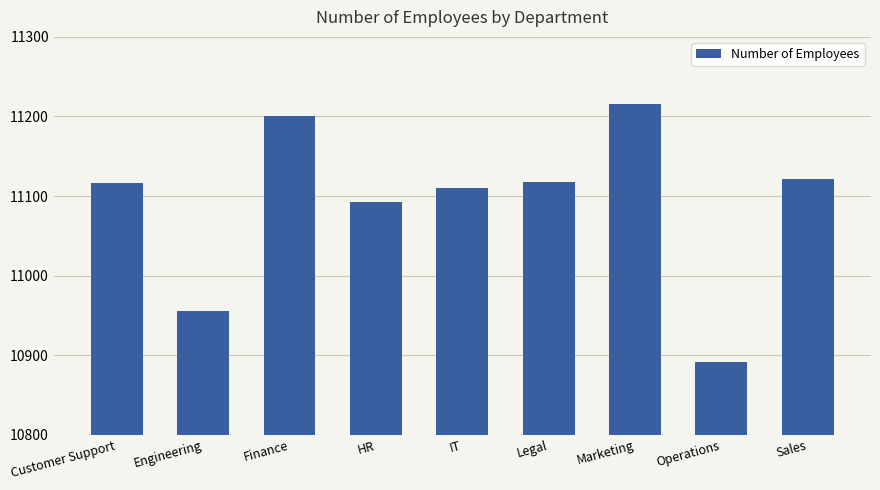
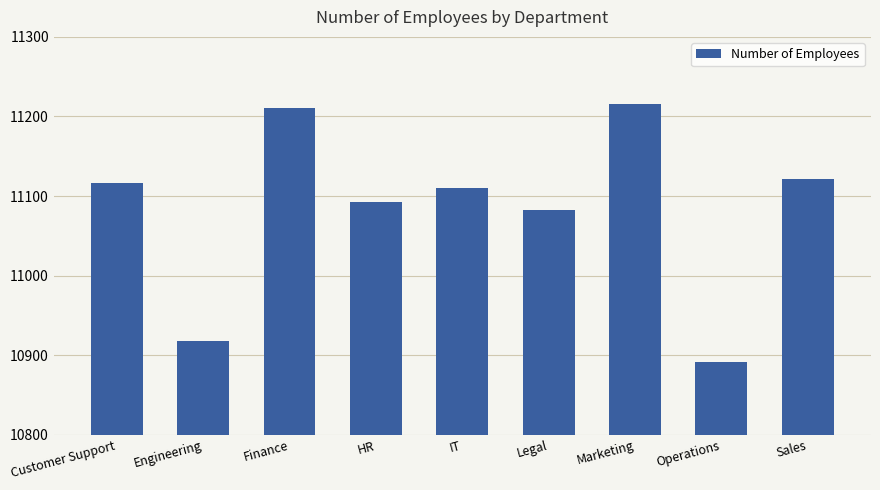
  {
    "Customer Support": 11120,
-   "Engineering": 10960,
-   "Finance": 11200,
+   "Engineering": 10920,
+   "Finance": 11210,
    "HR": 11090,
    "IT": 11110,
-   "Legal": 11120,
+   "Legal": 11080,
    "Marketing": 11220,
    "Operations": 10890,
    "Sales": 11120
  }
